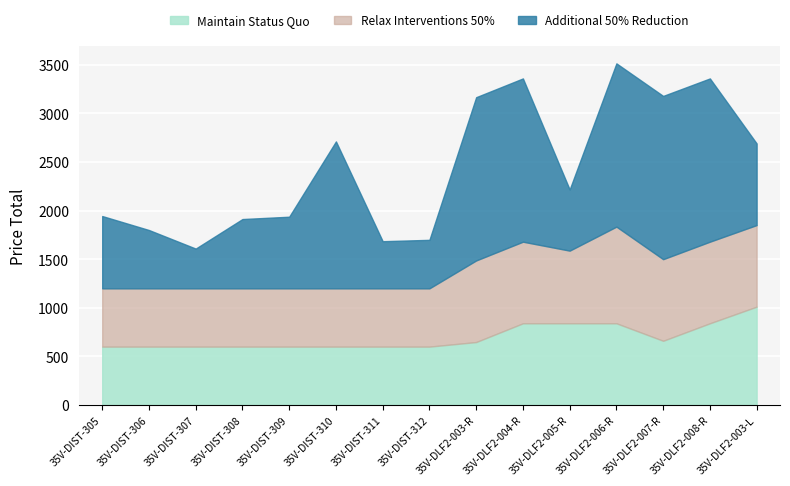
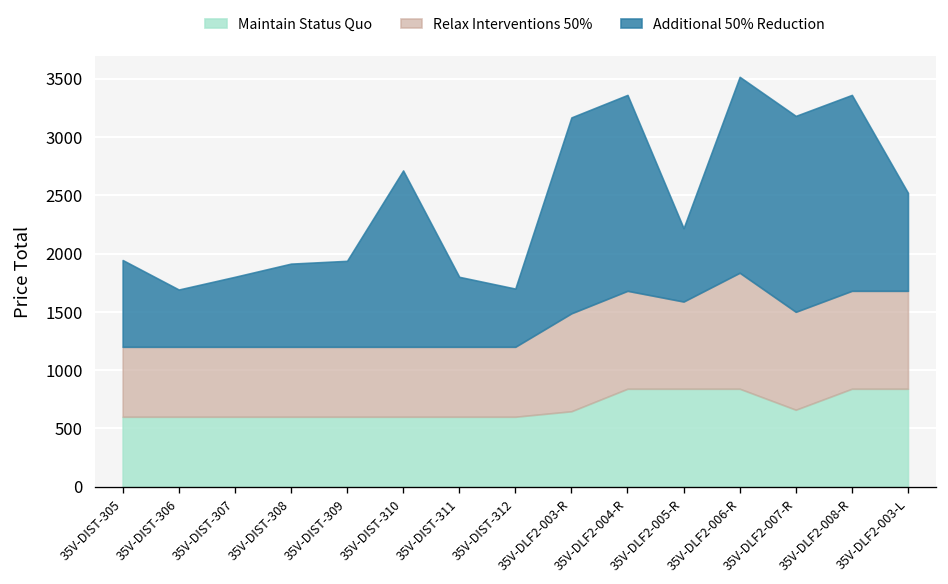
  {
    "Maintain Status Quo": {
      "35V-DIST-305": 600,
      "35V-DIST-306": 600,
      "35V-DIST-307": 600,
      "35V-DIST-308": 600,
      "35V-DIST-309": 600,
      "35V-DIST-310": 600,
      "35V-DIST-311": 600,
      "35V-DIST-312": 600,
      "35V-DLF2-003-R": 600,
      "35V-DLF2-004-R": 800,
      "35V-DLF2-005-R": 800,
      "35V-DLF2-006-R": 800,
      "35V-DLF2-007-R": 700,
      "35V-DLF2-008-R": 800,
-     "35V-DLF2-003-L": 1000
+     "35V-DLF2-003-L": 800
    },
    "Relax Interventions 50%": {
      "35V-DIST-305": 600,
      "35V-DIST-306": 600,
      "35V-DIST-307": 600,
      "35V-DIST-308": 600,
      "35V-DIST-309": 600,
      "35V-DIST-310": 600,
      "35V-DIST-311": 600,
      "35V-DIST-312": 600,
      "35V-DLF2-003-R": 800,
      "35V-DLF2-004-R": 800,
      "35V-DLF2-005-R": 700,
      "35V-DLF2-006-R": 1000,
      "35V-DLF2-007-R": 800,
      "35V-DLF2-008-R": 800,
      "35V-DLF2-003-L": 800
    },
    "Additional 50% Reduction": {
      "35V-DIST-305": 700,
-     "35V-DIST-306": 600,
-     "35V-DIST-307": 400,
+     "35V-DIST-306": 500,
+     "35V-DIST-307": 600,
      "35V-DIST-308": 700,
      "35V-DIST-309": 700,
      "35V-DIST-310": 1500,
-     "35V-DIST-311": 500,
+     "35V-DIST-311": 600,
      "35V-DIST-312": 500,
      "35V-DLF2-003-R": 1700,
      "35V-DLF2-004-R": 1700,
      "35V-DLF2-005-R": 600,
      "35V-DLF2-006-R": 1700,
      "35V-DLF2-007-R": 1700,
      "35V-DLF2-008-R": 1700,
      "35V-DLF2-003-L": 800
    }
  }
